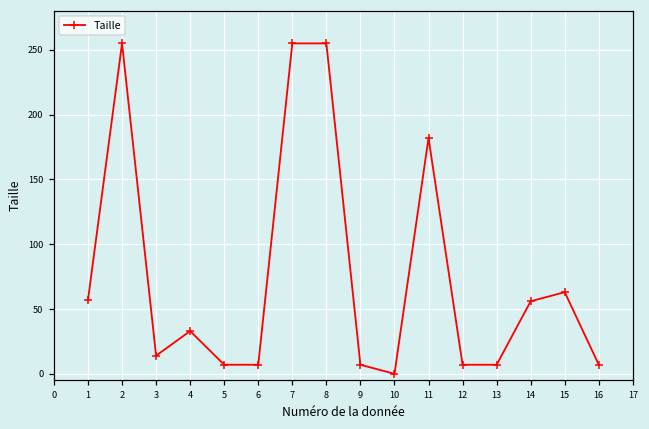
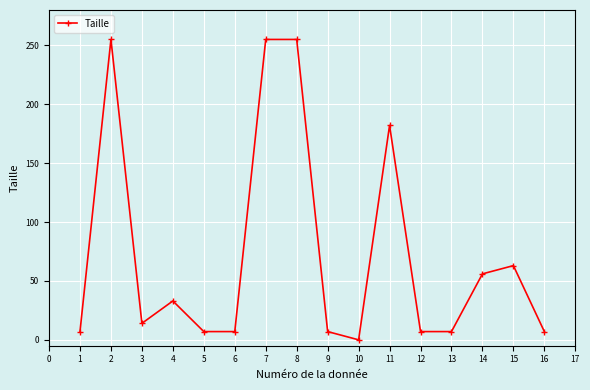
  {
-   "1": 57,
+   "1": 7,
    "2": 255,
    "3": 14,
    "4": 33,
    "5": 7,
    "6": 7,
    "7": 255,
    "8": 255,
    "9": 7,
    "10": 0,
    "11": 182,
    "12": 7,
    "13": 7,
    "14": 56,
    "15": 63,
    "16": 7
  }
